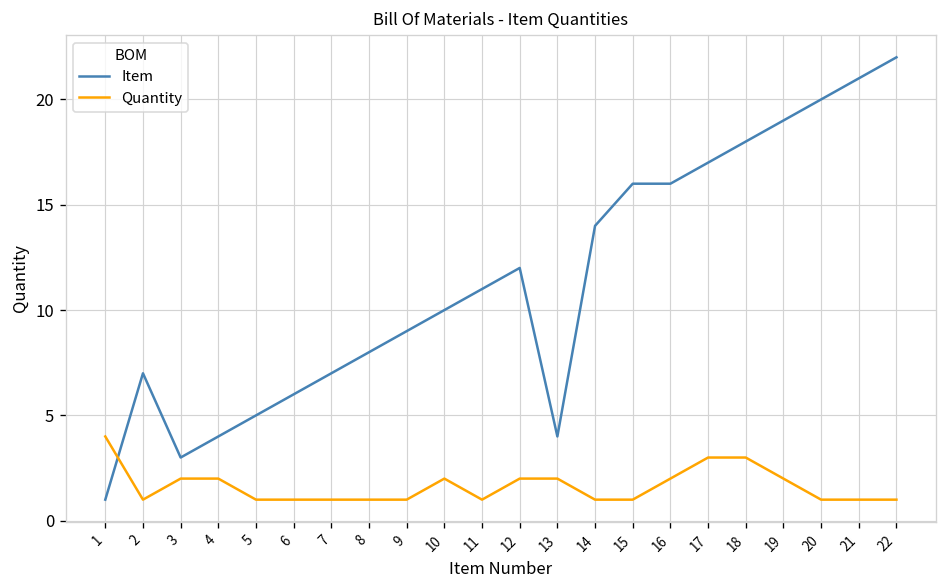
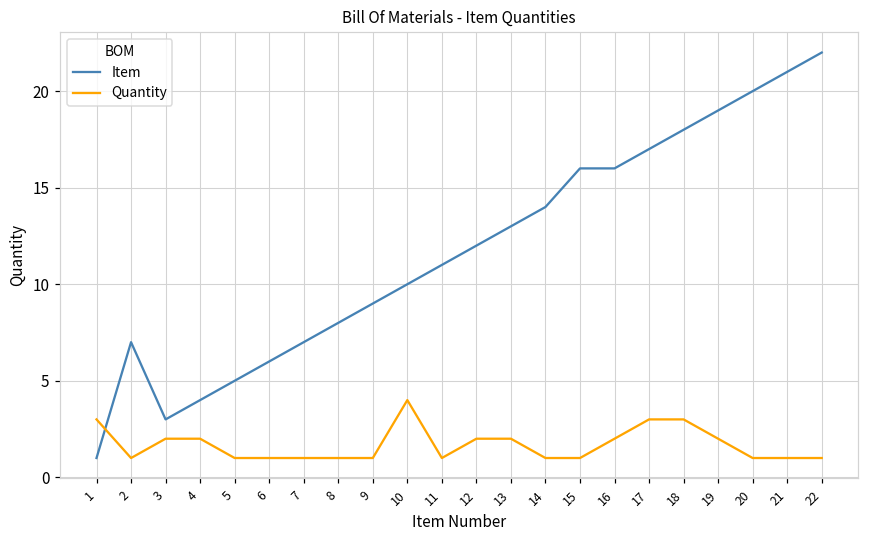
  {
    "Item": {
      "1": 1,
      "2": 7,
      "3": 3,
      "4": 4,
      "5": 5,
      "6": 6,
      "7": 7,
      "8": 8,
      "9": 9,
      "10": 10,
      "11": 11,
      "12": 12,
-     "13": 4,
+     "13": 13,
      "14": 14,
      "15": 16,
      "16": 16,
      "17": 17,
      "18": 18,
      "19": 19,
      "20": 20,
      "21": 21,
      "22": 22
    },
    "Quantity": {
-     "1": 4,
+     "1": 3,
      "2": 1,
      "3": 2,
      "4": 2,
      "5": 1,
      "6": 1,
      "7": 1,
      "8": 1,
      "9": 1,
-     "10": 2,
+     "10": 4,
      "11": 1,
      "12": 2,
      "13": 2,
      "14": 1,
      "15": 1,
      "16": 2,
      "17": 3,
      "18": 3,
      "19": 2,
      "20": 1,
      "21": 1,
      "22": 1
    }
  }
